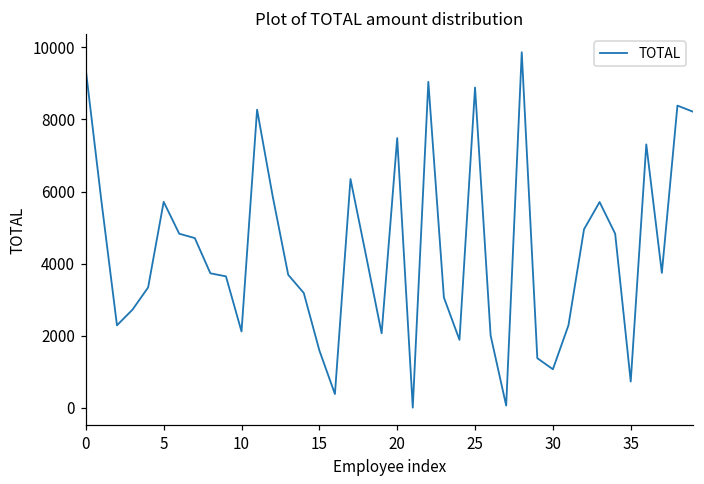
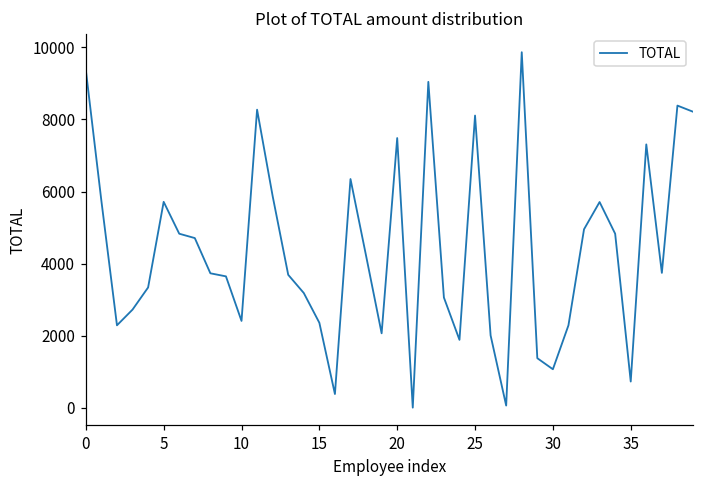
  {
    "0": 9400,
    "5": 5700,
-   "10": 2100,
-   "15": 1600,
+   "10": 2400,
+   "15": 2400,
    "20": 7500,
-   "25": 8900,
+   "25": 8100,
    "30": 1100,
    "35": 700
  }
